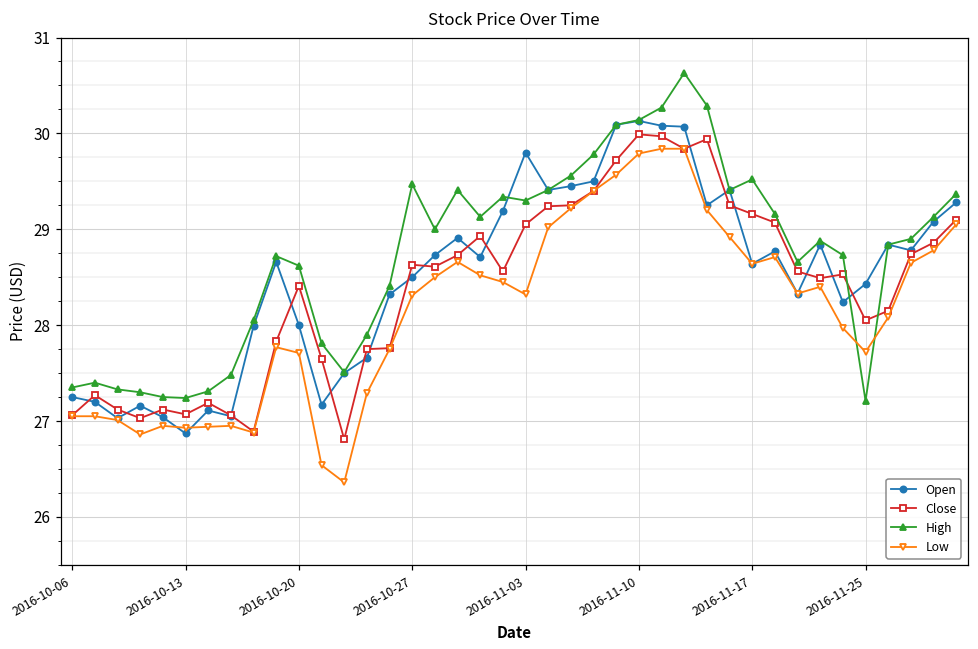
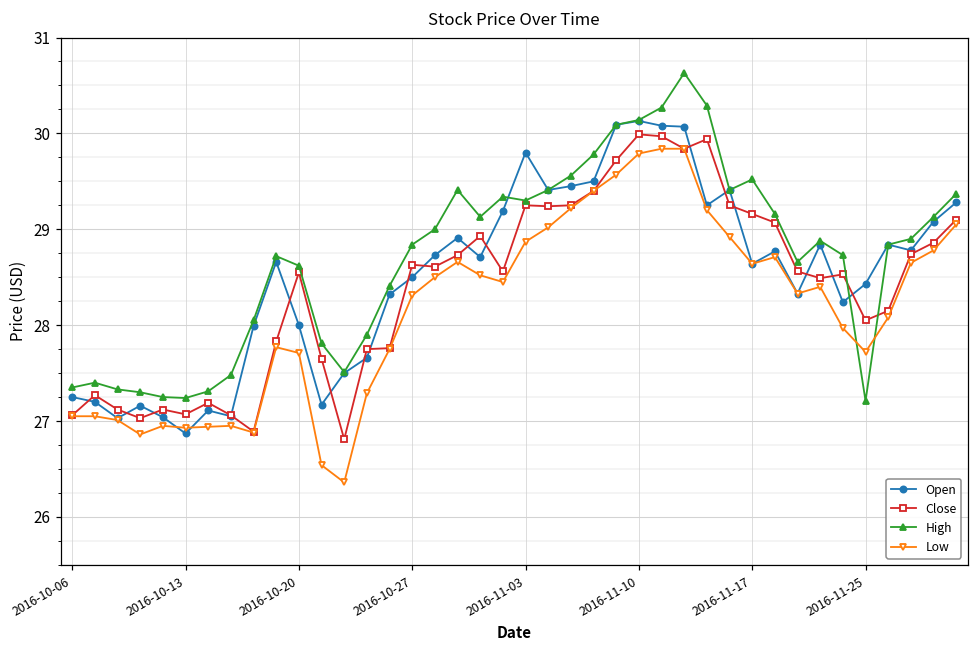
  {
    "Open": {
      "2016-10-06": 27.3,
      "2016-10-13": 26.9,
      "2016-10-20": 28.0,
      "2016-10-27": 28.5,
      "2016-11-03": 29.8,
      "2016-11-25": 28.4
    },
    "Close": {
      "2016-10-13": 27.1,
-     "2016-10-20": 28.4,
+     "2016-10-20": 28.6,
      "2016-10-27": 28.6,
-     "2016-11-03": 29.1,
+     "2016-11-03": 29.3,
      "2016-11-10": 30.0,
      "2016-11-17": 29.2,
      "2016-11-25": 28.1
    },
    "High": {
      "2016-10-06": 27.4,
      "2016-10-13": 27.2,
      "2016-10-20": 28.6,
-     "2016-10-27": 29.5,
+     "2016-10-27": 28.8,
      "2016-11-03": 29.3,
      "2016-11-17": 29.5,
      "2016-11-25": 27.2
    },
    "Low": {
      "2016-10-13": 26.9,
      "2016-10-20": 27.7,
      "2016-10-27": 28.3,
-     "2016-11-03": 28.3,
+     "2016-11-03": 28.9,
      "2016-11-10": 29.8,
      "2016-11-25": 27.7
    }
  }
